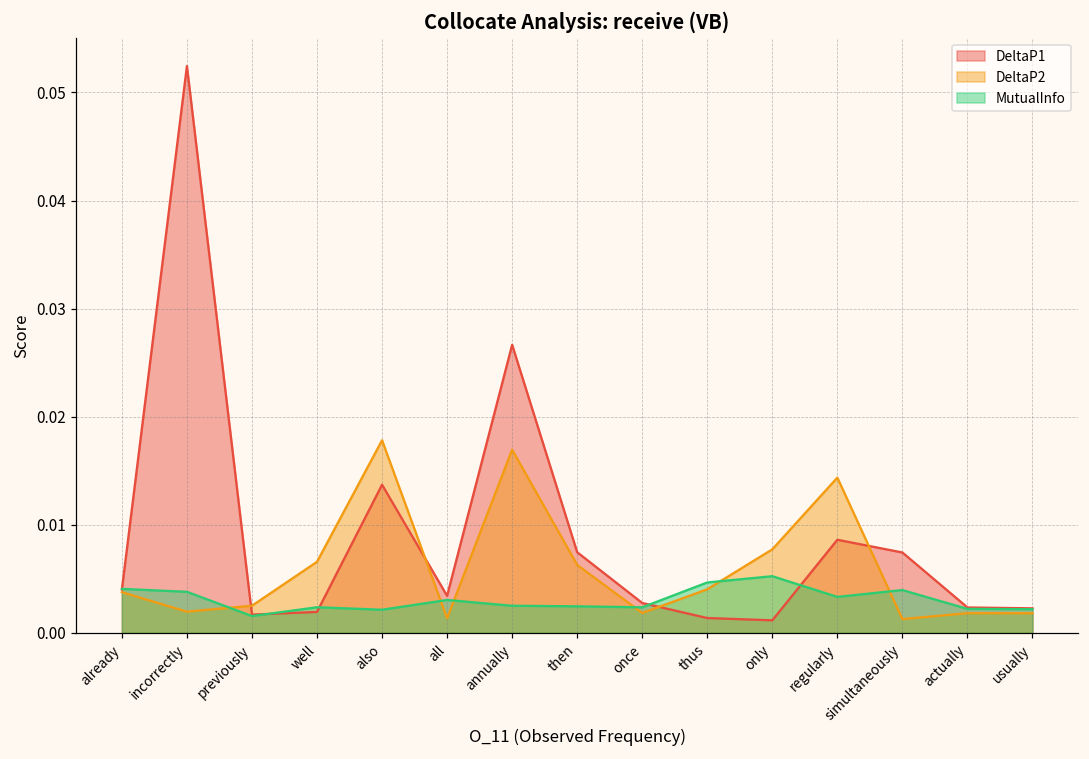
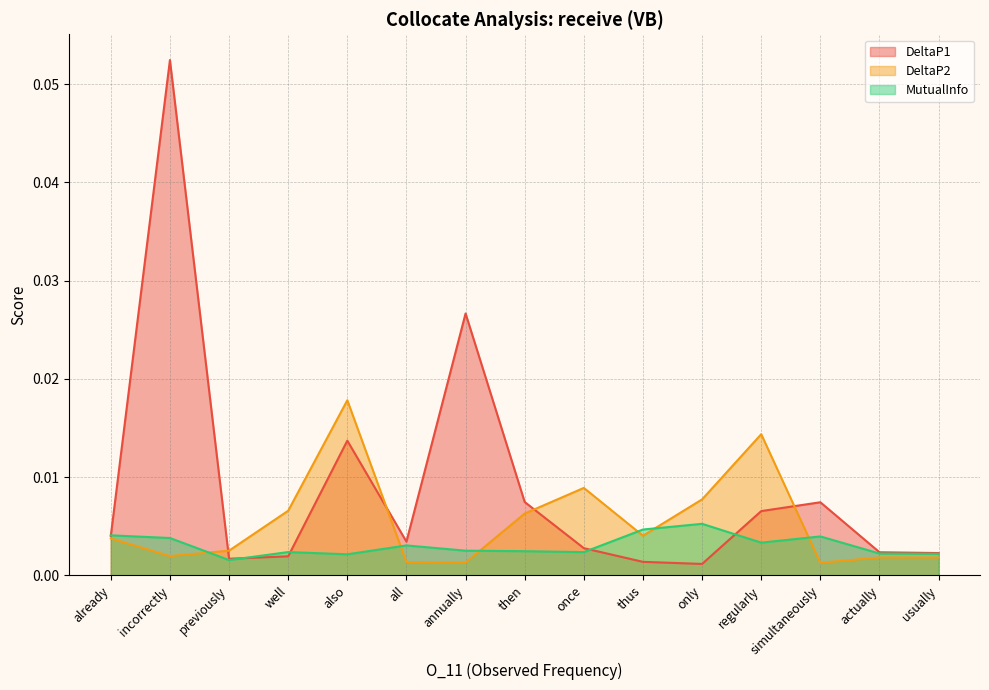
  {
    "DeltaP1": {
      "incorrectly": 0.052,
      "well": 0.002,
      "also": 0.014,
      "all": 0.003,
      "annually": 0.027,
      "then": 0.007,
      "once": 0.003,
      "thus": 0.001,
      "only": 0.001,
-     "regularly": 0.009,
+     "regularly": 0.007,
      "simultaneously": 0.007
    },
    "DeltaP2": {
      "incorrectly": 0.002,
      "previously": 0.003,
      "well": 0.007,
      "also": 0.018,
      "all": 0.001,
-     "annually": 0.017,
+     "annually": 0.001,
      "then": 0.006,
-     "once": 0.002,
+     "once": 0.009,
      "thus": 0.004,
      "only": 0.008,
      "regularly": 0.014,
      "simultaneously": 0.001,
      "actually": 0.002,
      "usually": 0.002
    },
    "MutualInfo": {
      "incorrectly": 0.004,
      "well": 0.002,
      "also": 0.002,
      "all": 0.003,
      "annually": 0.003,
      "then": 0.002,
      "once": 0.002,
      "thus": 0.005,
      "only": 0.005,
      "regularly": 0.003,
      "simultaneously": 0.004
    }
  }
